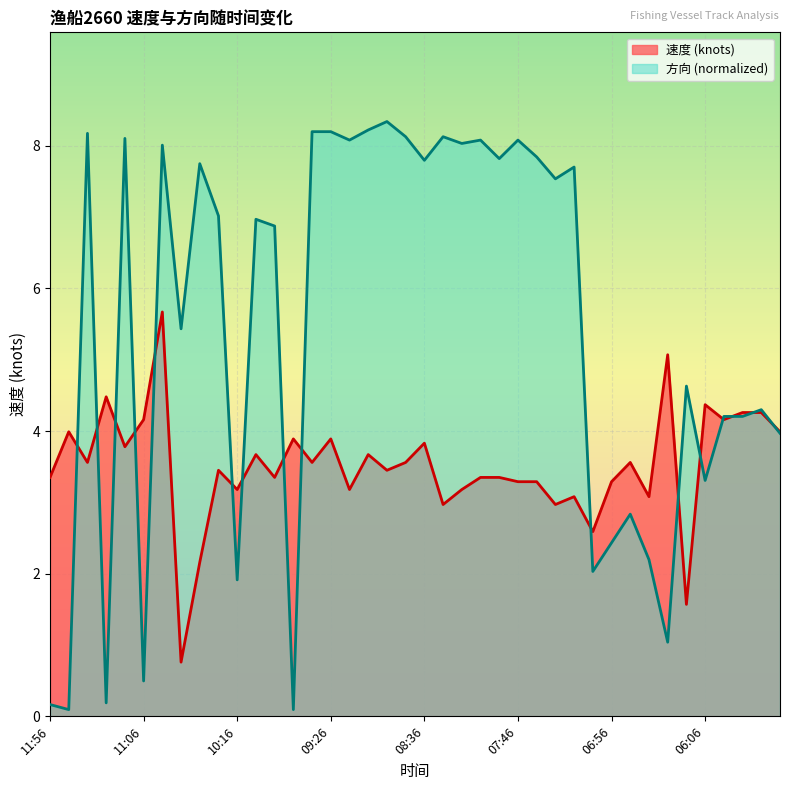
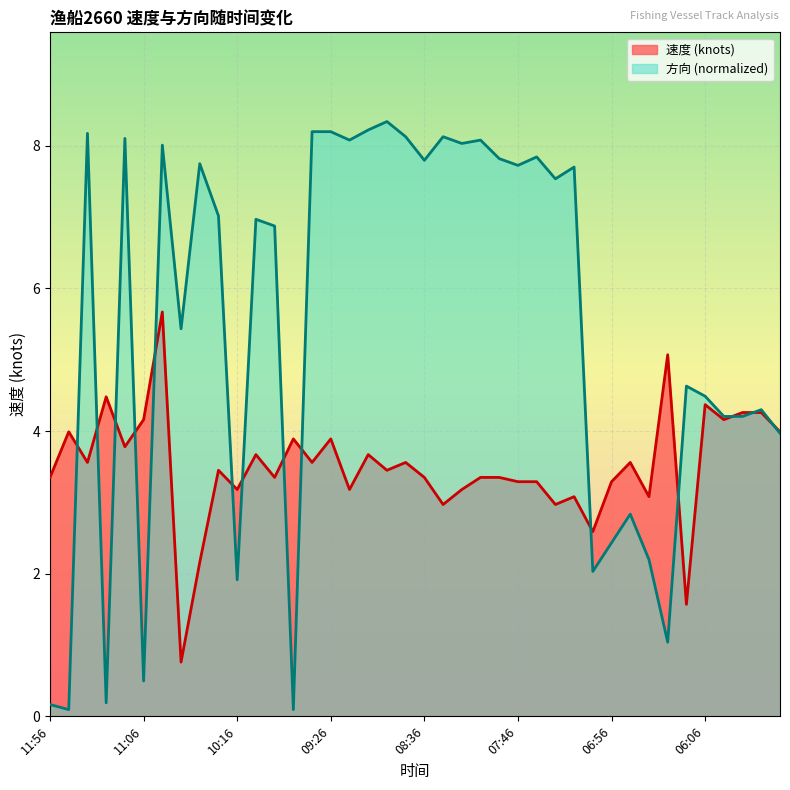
  {
    "速度 (knots)": {
      "11:56": 3.4,
      "11:06": 4.2,
      "10:16": 3.2,
      "09:26": 3.9,
-     "08:36": 3.8,
+     "08:36": 3.4,
      "07:46": 3.3,
      "06:56": 3.3,
      "06:06": 4.4
    },
    "方向 (normalized)": {
      "11:56": 0.2,
      "11:06": 0.5,
      "10:16": 1.9,
      "09:26": 8.2,
      "08:36": 7.8,
-     "07:46": 8.1,
+     "07:46": 7.7,
      "06:56": 2.4,
-     "06:06": 3.3
+     "06:06": 4.5
    }
  }
